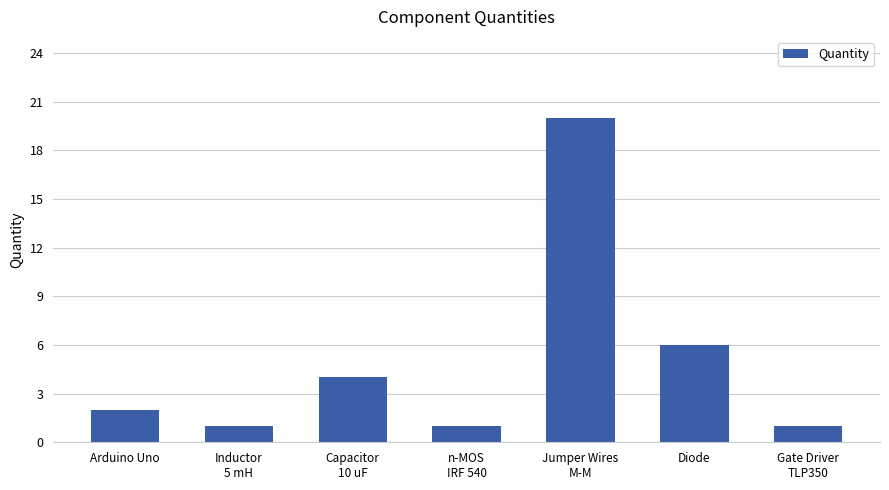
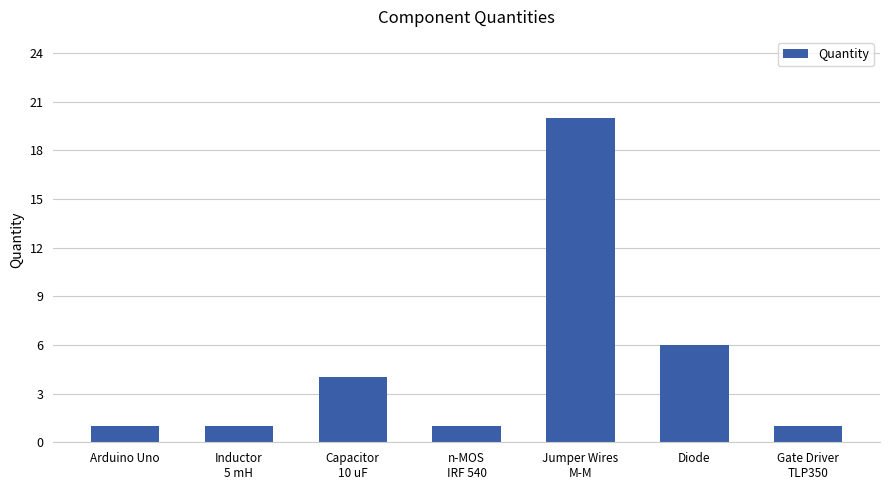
  {
-   "Arduino Uno": 2,
+   "Arduino Uno": 1,
    "Inductor 5 mH": 1,
    "Capacitor 10 uF": 4,
    "n-MOS IRF 540": 1,
    "Jumper Wires M-M": 20,
    "Diode": 6,
    "Gate Driver TLP350": 1
  }
